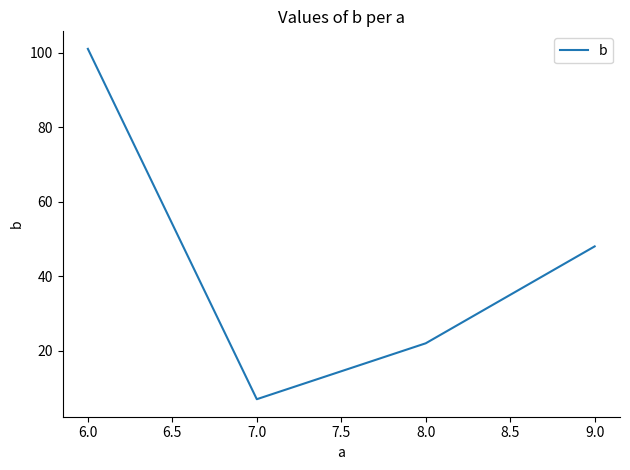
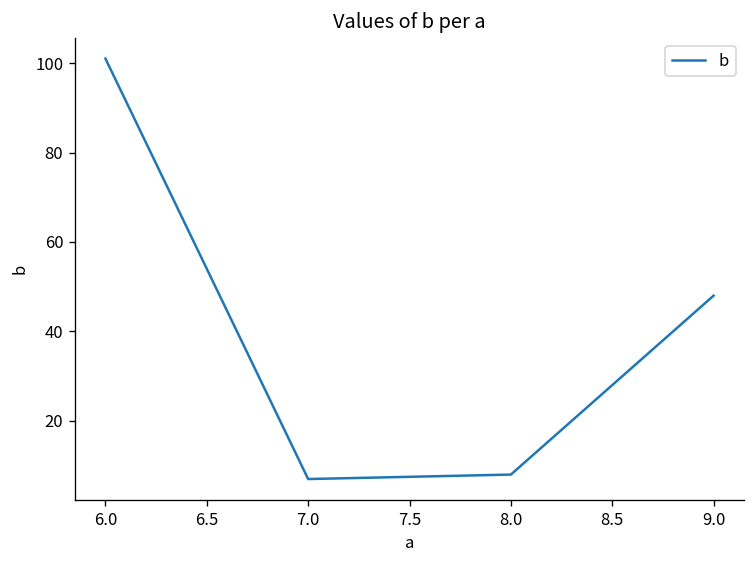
  {
    "6.0": 101,
    "7.0": 7,
-   "8.0": 22,
+   "8.0": 8,
    "9.0": 48
  }
